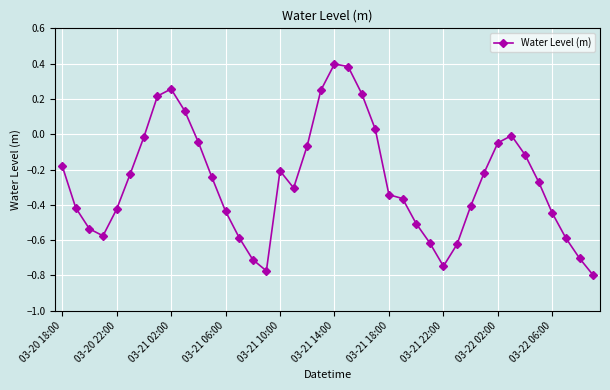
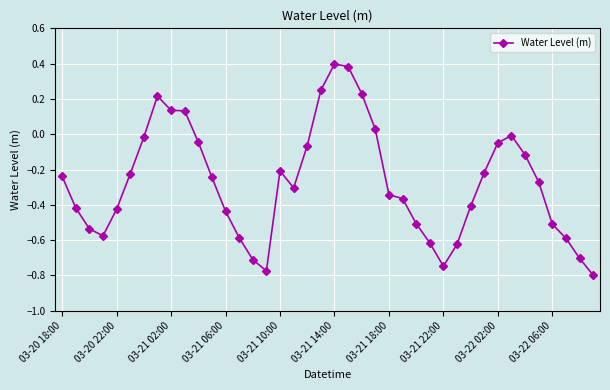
  {
-   "03-20 18:00": -0.18,
+   "03-20 18:00": -0.24,
    "03-20 22:00": -0.42,
-   "03-21 02:00": 0.26,
+   "03-21 02:00": 0.14,
    "03-21 06:00": -0.44,
    "03-21 10:00": -0.21,
    "03-21 14:00": 0.40,
    "03-21 18:00": -0.34,
    "03-21 22:00": -0.75,
    "03-22 02:00": -0.05,
-   "03-22 06:00": -0.45
+   "03-22 06:00": -0.51
  }
